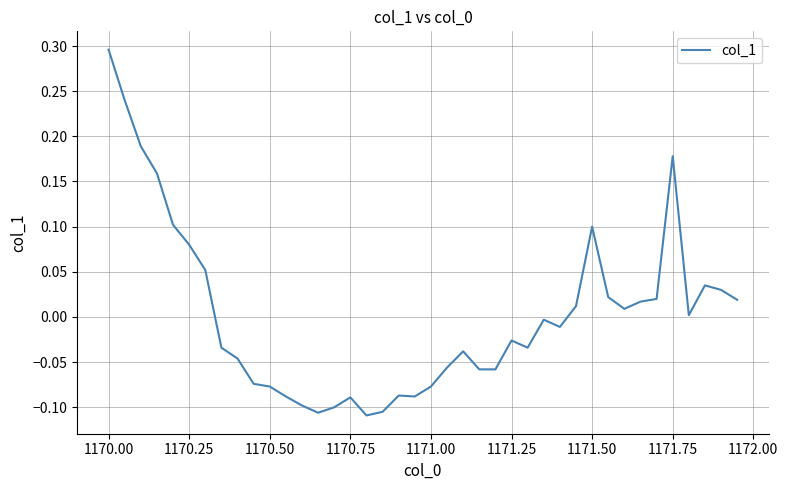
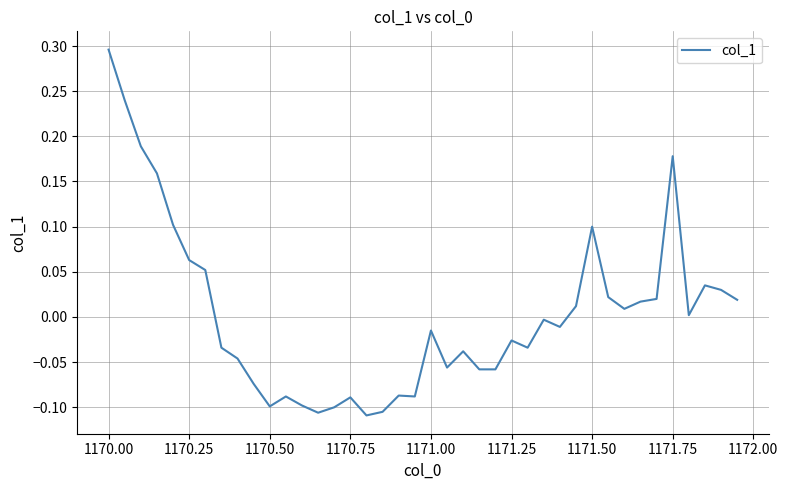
  {
    "1170.00": 0.30,
-   "1170.25": 0.08,
-   "1170.50": -0.08,
+   "1170.25": 0.06,
+   "1170.50": -0.10,
    "1170.75": -0.09,
-   "1171.00": -0.08,
+   "1171.00": -0.02,
    "1171.25": -0.03,
    "1171.50": 0.10,
    "1171.75": 0.18
  }
